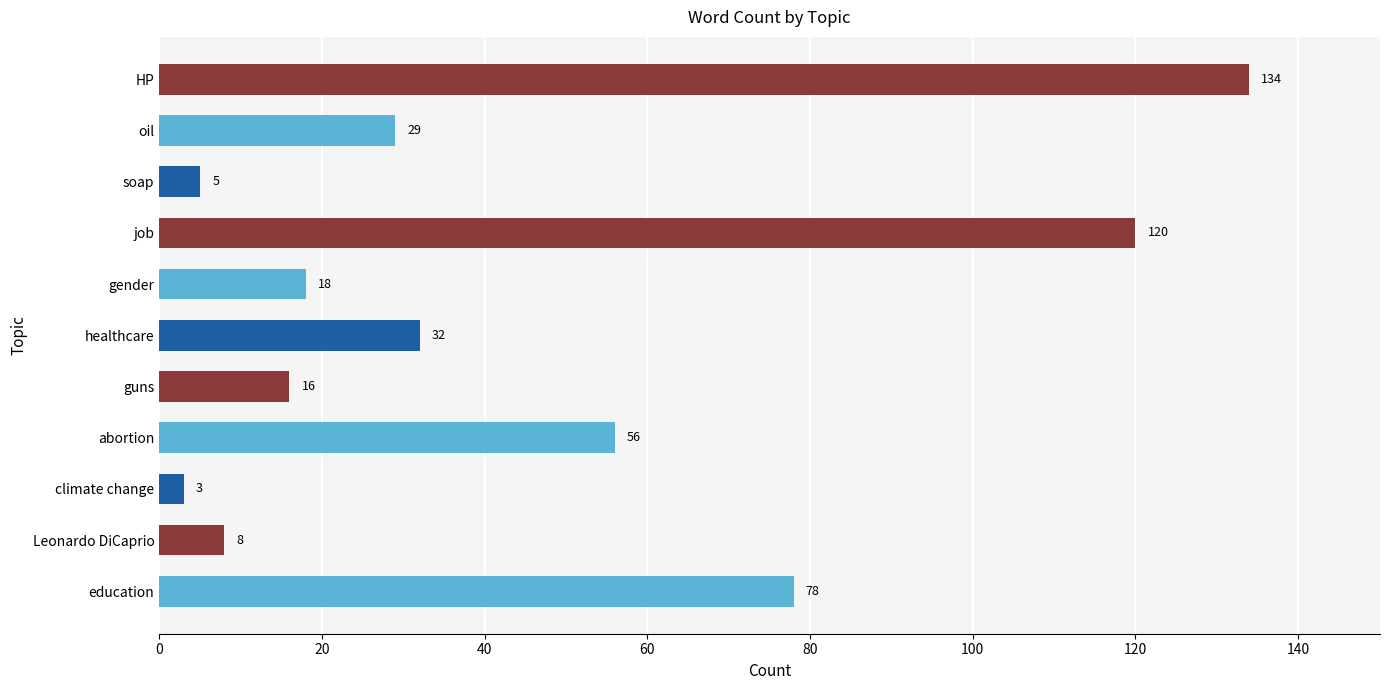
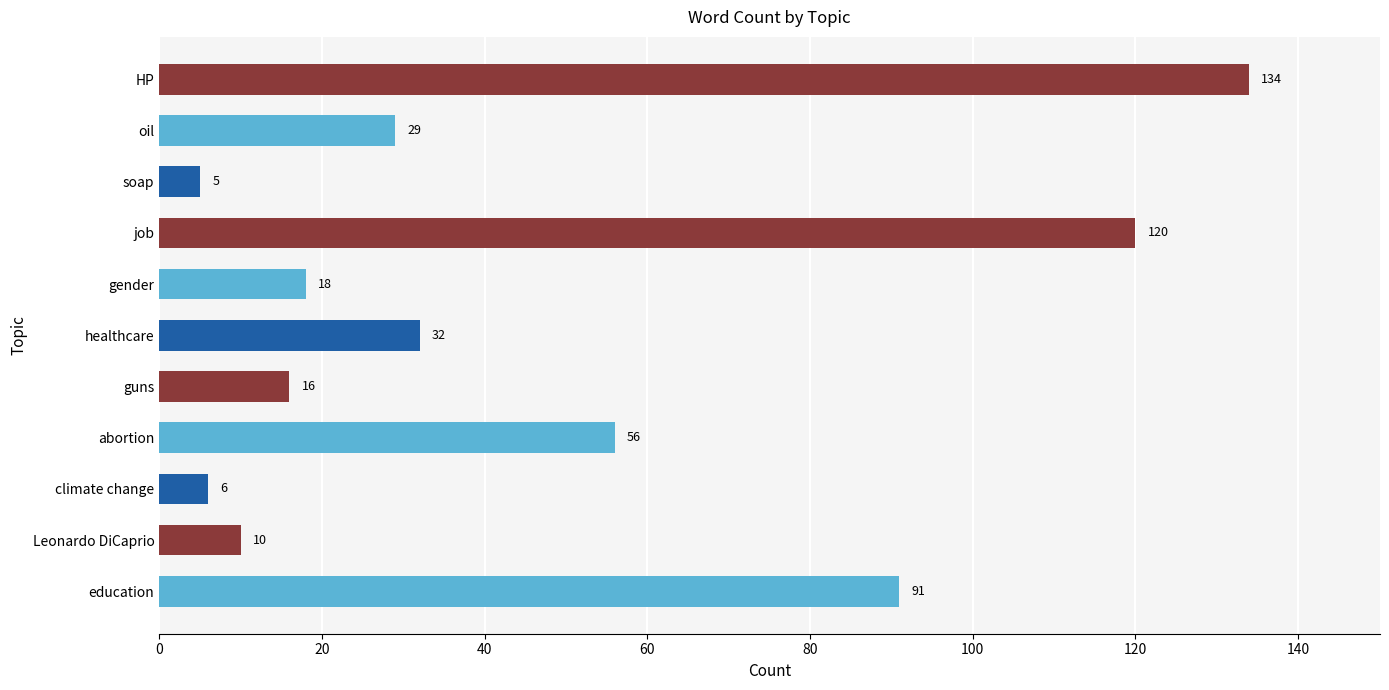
  {
    "HP": 134,
    "oil": 29,
    "soap": 5,
    "job": 120,
    "gender": 18,
    "healthcare": 32,
    "guns": 16,
    "abortion": 56,
-   "climate change": 3,
-   "Leonardo DiCaprio": 8,
-   "education": 78
+   "climate change": 6,
+   "Leonardo DiCaprio": 10,
+   "education": 91
  }
